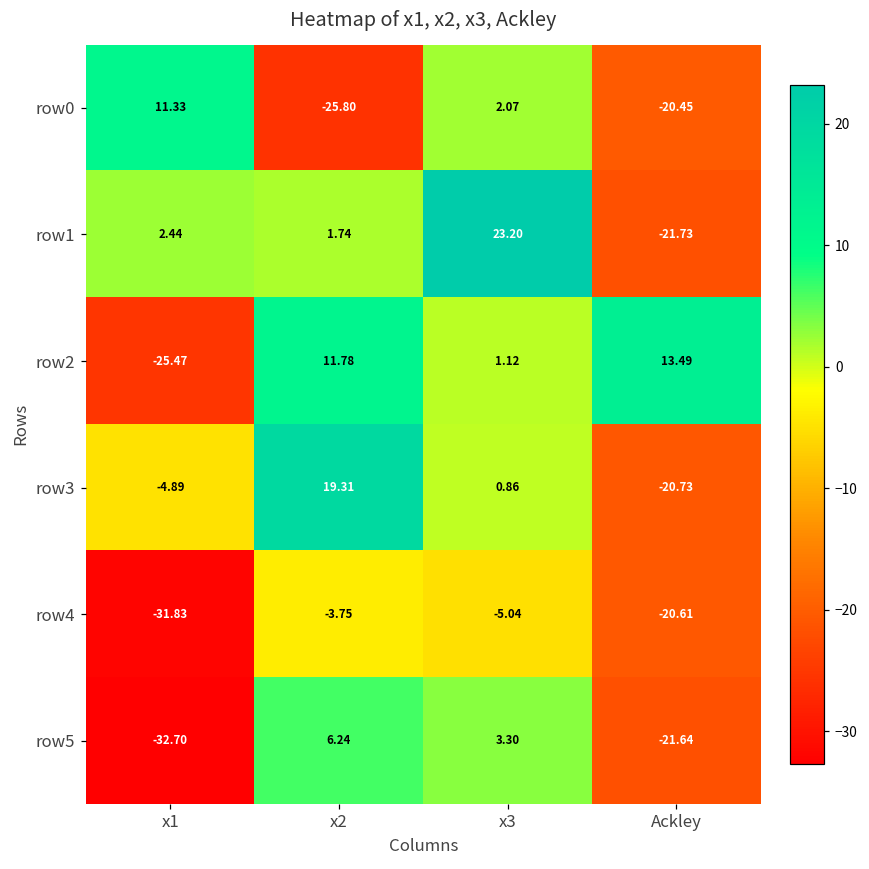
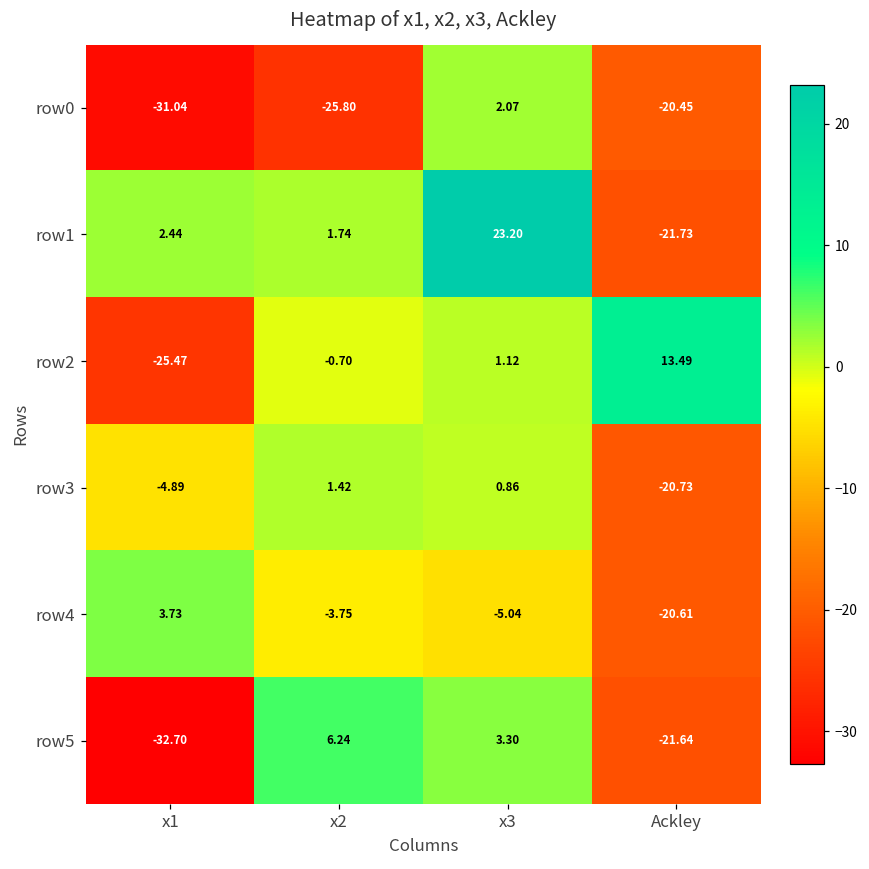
  {
    "row0": {
-     "x1": 11.33,
+     "x1": -31.04,
      "x2": -25.80,
      "x3": 2.07,
      "Ackley": -20.45
    },
    "row1": {
      "x1": 2.44,
      "x2": 1.74,
      "x3": 23.20,
      "Ackley": -21.73
    },
    "row2": {
      "x1": -25.47,
-     "x2": 11.78,
+     "x2": -0.70,
      "x3": 1.12,
      "Ackley": 13.49
    },
    "row3": {
      "x1": -4.89,
-     "x2": 19.31,
+     "x2": 1.42,
      "x3": 0.86,
      "Ackley": -20.73
    },
    "row4": {
-     "x1": -31.83,
+     "x1": 3.73,
      "x2": -3.75,
      "x3": -5.04,
      "Ackley": -20.61
    },
    "row5": {
      "x1": -32.70,
      "x2": 6.24,
      "x3": 3.30,
      "Ackley": -21.64
    }
  }
